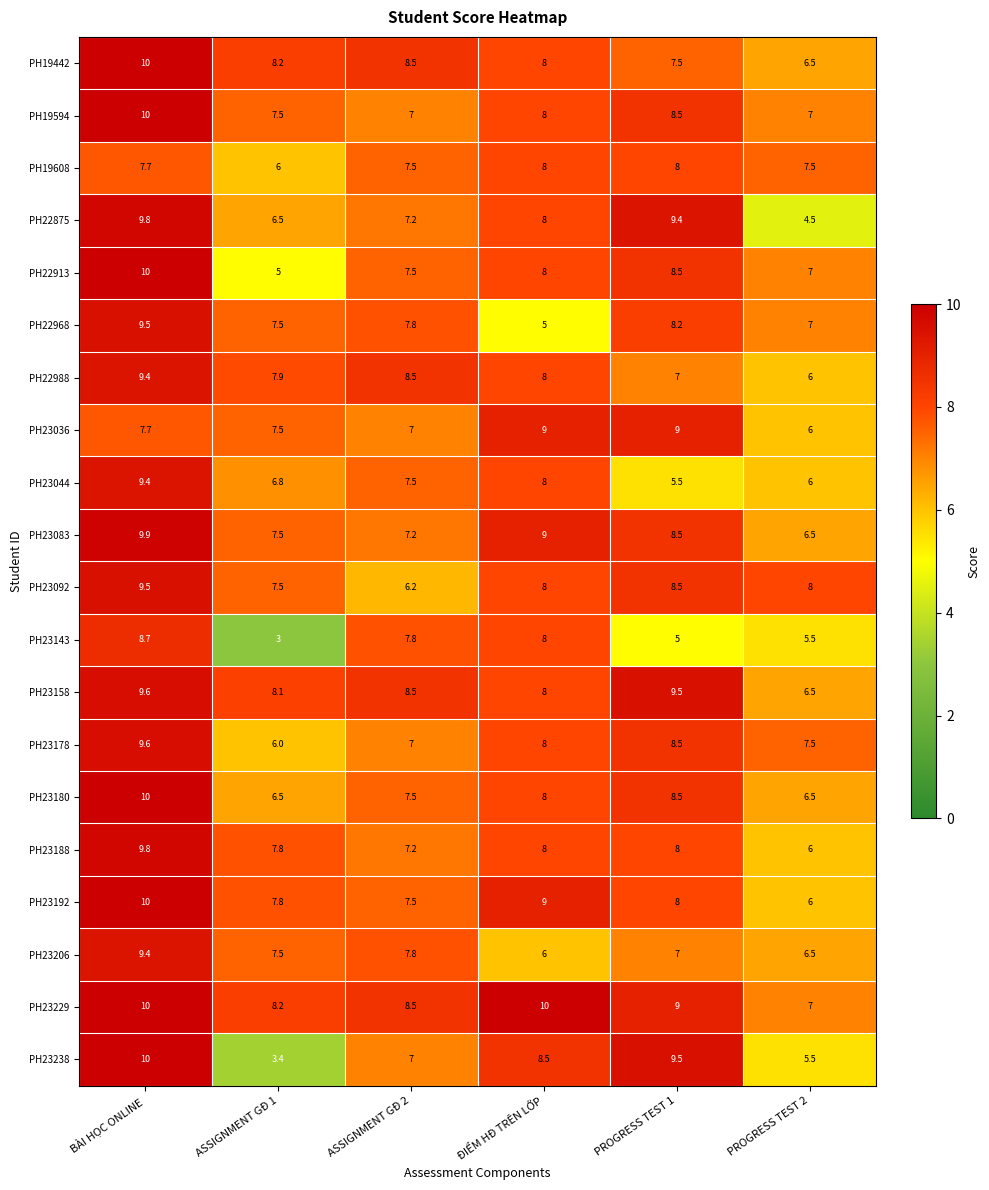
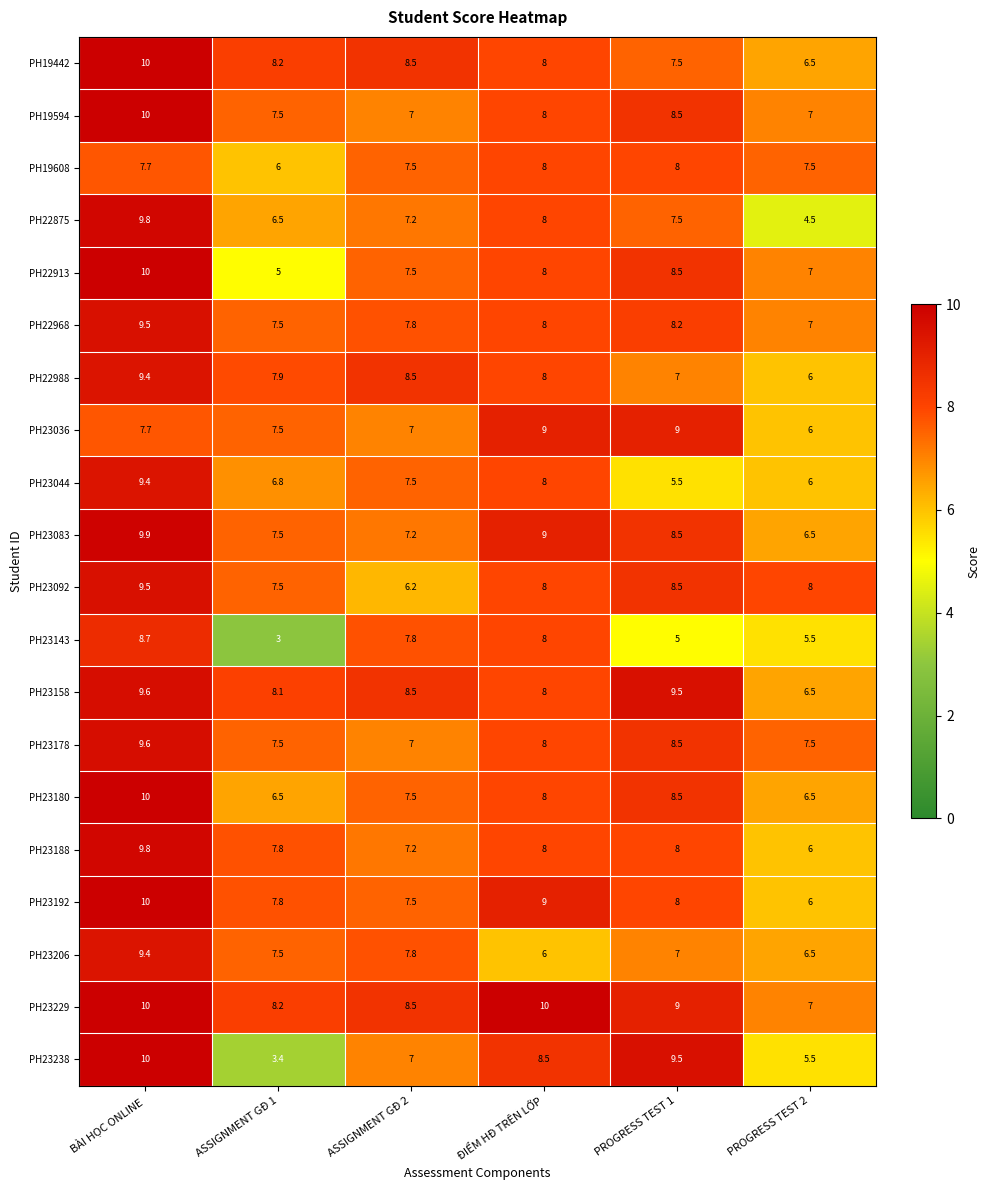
  {
    "PH19442": {
      "BÀI HỌC ONLINE": 10,
      "ASSIGNMENT GĐ 1": 8.2,
      "ASSIGNMENT GĐ 2": 8.5,
      "ĐIỂM HĐ TRÊN LỚP": 8,
      "PROGRESS TEST 1": 7.5,
      "PROGRESS TEST 2": 6.5
    },
    "PH19594": {
      "BÀI HỌC ONLINE": 10,
      "ASSIGNMENT GĐ 1": 7.5,
      "ASSIGNMENT GĐ 2": 7,
      "ĐIỂM HĐ TRÊN LỚP": 8,
      "PROGRESS TEST 1": 8.5,
      "PROGRESS TEST 2": 7
    },
    "PH19608": {
      "BÀI HỌC ONLINE": 7.7,
      "ASSIGNMENT GĐ 1": 6,
      "ASSIGNMENT GĐ 2": 7.5,
      "ĐIỂM HĐ TRÊN LỚP": 8,
      "PROGRESS TEST 1": 8,
      "PROGRESS TEST 2": 7.5
    },
    "PH22875": {
      "BÀI HỌC ONLINE": 9.8,
      "ASSIGNMENT GĐ 1": 6.5,
      "ASSIGNMENT GĐ 2": 7.2,
      "ĐIỂM HĐ TRÊN LỚP": 8,
-     "PROGRESS TEST 1": 9.4,
+     "PROGRESS TEST 1": 7.5,
      "PROGRESS TEST 2": 4.5
    },
    "PH22913": {
      "BÀI HỌC ONLINE": 10,
      "ASSIGNMENT GĐ 1": 5,
      "ASSIGNMENT GĐ 2": 7.5,
      "ĐIỂM HĐ TRÊN LỚP": 8,
      "PROGRESS TEST 1": 8.5,
      "PROGRESS TEST 2": 7
    },
    "PH22968": {
      "BÀI HỌC ONLINE": 9.5,
      "ASSIGNMENT GĐ 1": 7.5,
      "ASSIGNMENT GĐ 2": 7.8,
-     "ĐIỂM HĐ TRÊN LỚP": 5,
+     "ĐIỂM HĐ TRÊN LỚP": 8,
      "PROGRESS TEST 1": 8.2,
      "PROGRESS TEST 2": 7
    },
    "PH22988": {
      "BÀI HỌC ONLINE": 9.4,
      "ASSIGNMENT GĐ 1": 7.9,
      "ASSIGNMENT GĐ 2": 8.5,
      "ĐIỂM HĐ TRÊN LỚP": 8,
      "PROGRESS TEST 1": 7,
      "PROGRESS TEST 2": 6
    },
    "PH23036": {
      "BÀI HỌC ONLINE": 7.7,
      "ASSIGNMENT GĐ 1": 7.5,
      "ASSIGNMENT GĐ 2": 7,
      "ĐIỂM HĐ TRÊN LỚP": 9,
      "PROGRESS TEST 1": 9,
      "PROGRESS TEST 2": 6
    },
    "PH23044": {
      "BÀI HỌC ONLINE": 9.4,
      "ASSIGNMENT GĐ 1": 6.8,
      "ASSIGNMENT GĐ 2": 7.5,
      "ĐIỂM HĐ TRÊN LỚP": 8,
      "PROGRESS TEST 1": 5.5,
      "PROGRESS TEST 2": 6
    },
    "PH23083": {
      "BÀI HỌC ONLINE": 9.9,
      "ASSIGNMENT GĐ 1": 7.5,
      "ASSIGNMENT GĐ 2": 7.2,
      "ĐIỂM HĐ TRÊN LỚP": 9,
      "PROGRESS TEST 1": 8.5,
      "PROGRESS TEST 2": 6.5
    },
    "PH23092": {
      "BÀI HỌC ONLINE": 9.5,
      "ASSIGNMENT GĐ 1": 7.5,
      "ASSIGNMENT GĐ 2": 6.2,
      "ĐIỂM HĐ TRÊN LỚP": 8,
      "PROGRESS TEST 1": 8.5,
      "PROGRESS TEST 2": 8
    },
    "PH23143": {
      "BÀI HỌC ONLINE": 8.7,
      "ASSIGNMENT GĐ 1": 3,
      "ASSIGNMENT GĐ 2": 7.8,
      "ĐIỂM HĐ TRÊN LỚP": 8,
      "PROGRESS TEST 1": 5,
      "PROGRESS TEST 2": 5.5
    },
    "PH23158": {
      "BÀI HỌC ONLINE": 9.6,
      "ASSIGNMENT GĐ 1": 8.1,
      "ASSIGNMENT GĐ 2": 8.5,
      "ĐIỂM HĐ TRÊN LỚP": 8,
      "PROGRESS TEST 1": 9.5,
      "PROGRESS TEST 2": 6.5
    },
    "PH23178": {
      "BÀI HỌC ONLINE": 9.6,
-     "ASSIGNMENT GĐ 1": 6.0,
+     "ASSIGNMENT GĐ 1": 7.5,
      "ASSIGNMENT GĐ 2": 7,
      "ĐIỂM HĐ TRÊN LỚP": 8,
      "PROGRESS TEST 1": 8.5,
      "PROGRESS TEST 2": 7.5
    },
    "PH23180": {
      "BÀI HỌC ONLINE": 10,
      "ASSIGNMENT GĐ 1": 6.5,
      "ASSIGNMENT GĐ 2": 7.5,
      "ĐIỂM HĐ TRÊN LỚP": 8,
      "PROGRESS TEST 1": 8.5,
      "PROGRESS TEST 2": 6.5
    },
    "PH23188": {
      "BÀI HỌC ONLINE": 9.8,
      "ASSIGNMENT GĐ 1": 7.8,
      "ASSIGNMENT GĐ 2": 7.2,
      "ĐIỂM HĐ TRÊN LỚP": 8,
      "PROGRESS TEST 1": 8,
      "PROGRESS TEST 2": 6
    },
    "PH23192": {
      "BÀI HỌC ONLINE": 10,
      "ASSIGNMENT GĐ 1": 7.8,
      "ASSIGNMENT GĐ 2": 7.5,
      "ĐIỂM HĐ TRÊN LỚP": 9,
      "PROGRESS TEST 1": 8,
      "PROGRESS TEST 2": 6
    },
    "PH23206": {
      "BÀI HỌC ONLINE": 9.4,
      "ASSIGNMENT GĐ 1": 7.5,
      "ASSIGNMENT GĐ 2": 7.8,
      "ĐIỂM HĐ TRÊN LỚP": 6,
      "PROGRESS TEST 1": 7,
      "PROGRESS TEST 2": 6.5
    },
    "PH23229": {
      "BÀI HỌC ONLINE": 10,
      "ASSIGNMENT GĐ 1": 8.2,
      "ASSIGNMENT GĐ 2": 8.5,
      "ĐIỂM HĐ TRÊN LỚP": 10,
      "PROGRESS TEST 1": 9,
      "PROGRESS TEST 2": 7
    },
    "PH23238": {
      "BÀI HỌC ONLINE": 10,
      "ASSIGNMENT GĐ 1": 3.4,
      "ASSIGNMENT GĐ 2": 7,
      "ĐIỂM HĐ TRÊN LỚP": 8.5,
      "PROGRESS TEST 1": 9.5,
      "PROGRESS TEST 2": 5.5
    }
  }
